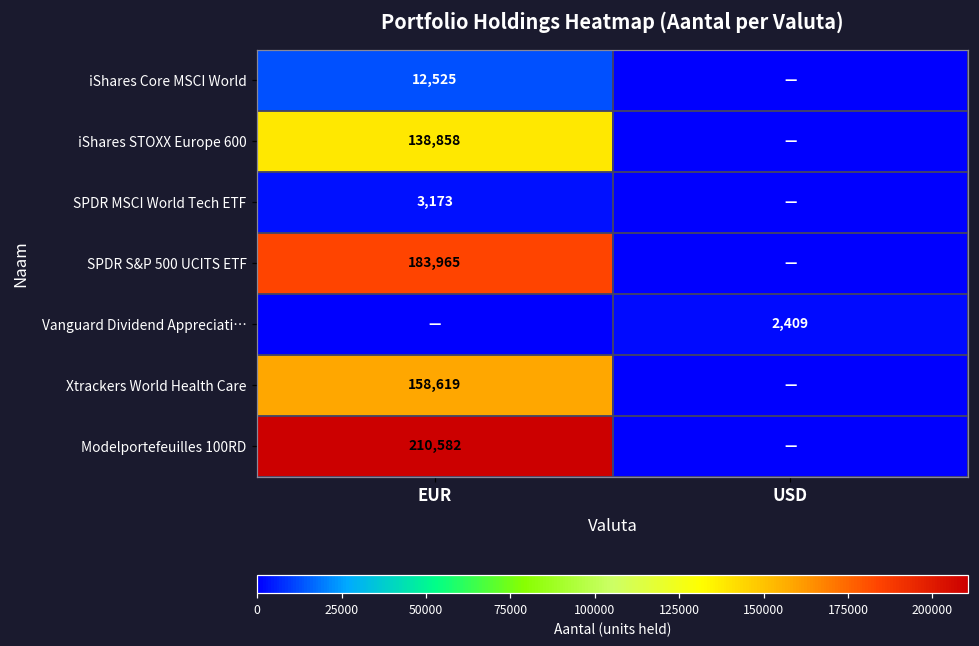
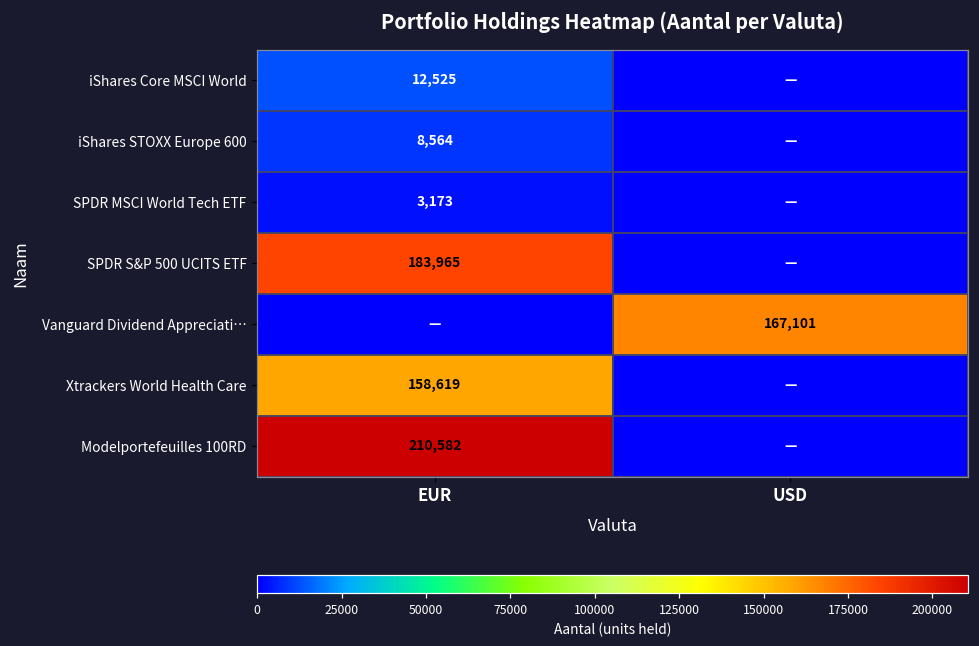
  {
    "iShares Core MSCI World": {
      "EUR": "12,525"
    },
    "iShares STOXX Europe 600": {
-     "EUR": "138,858"
+     "EUR": "8,564"
    },
    "SPDR MSCI World Tech ETF": {
      "EUR": "3,173"
    },
    "SPDR S&P 500 UCITS ETF": {
      "EUR": "183,965"
    },
    "Vanguard Dividend Appreciati…": {
-     "USD": "2,409"
+     "USD": "167,101"
    },
    "Xtrackers World Health Care": {
      "EUR": "158,619"
    },
    "Modelportefeuilles 100RD": {
      "EUR": "210,582"
    }
  }
